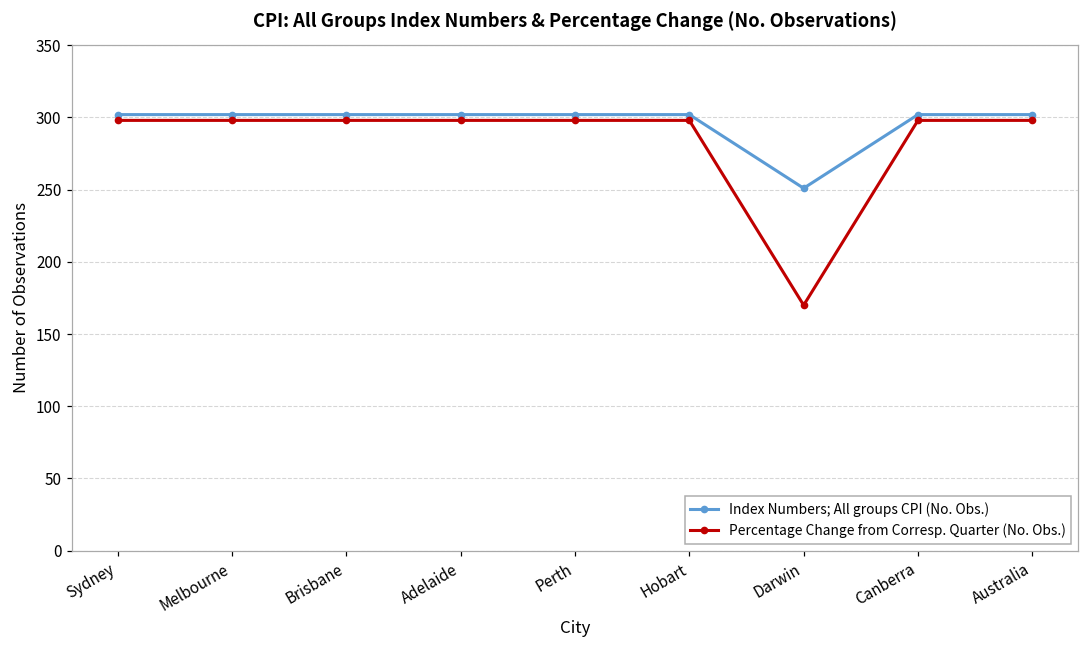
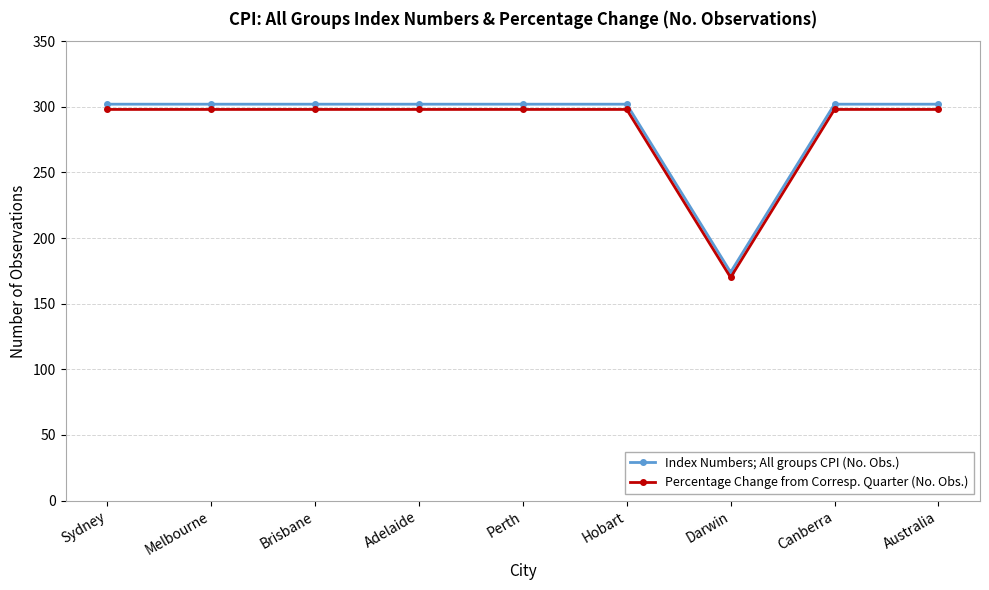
  {
    "Index Numbers; All groups CPI (No. Obs.)": {
      "Sydney": 302,
      "Melbourne": 302,
      "Brisbane": 302,
      "Adelaide": 302,
      "Perth": 302,
      "Hobart": 302,
-     "Darwin": 251,
+     "Darwin": 174,
      "Canberra": 302,
      "Australia": 302
    },
    "Percentage Change from Corresp. Quarter (No. Obs.)": {
      "Sydney": 298,
      "Melbourne": 298,
      "Brisbane": 298,
      "Adelaide": 298,
      "Perth": 298,
      "Hobart": 298,
      "Darwin": 170,
      "Canberra": 298,
      "Australia": 298
    }
  }
